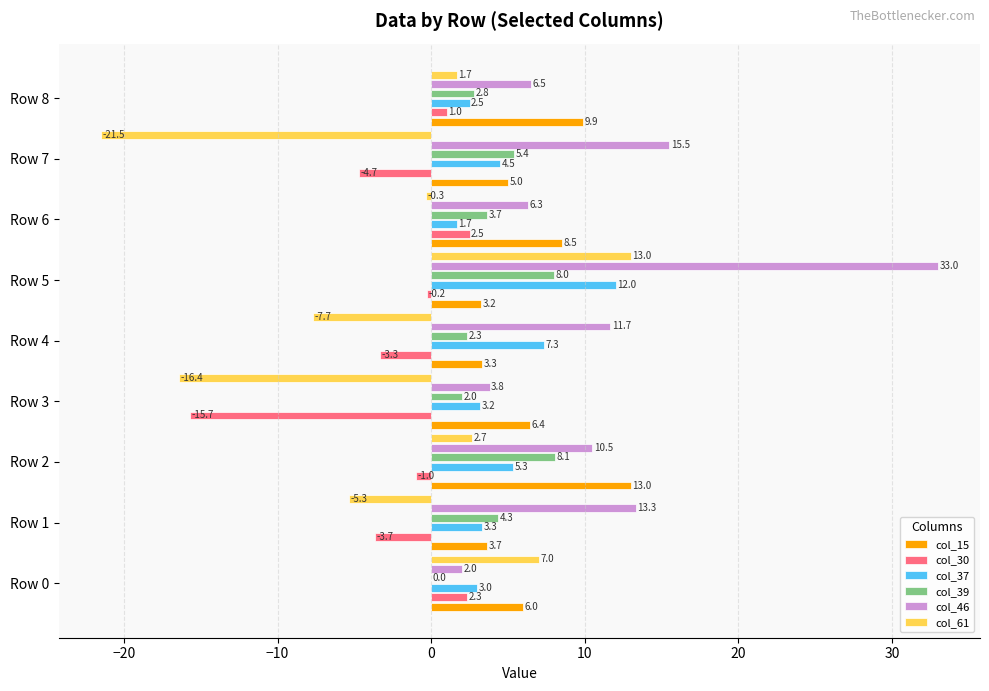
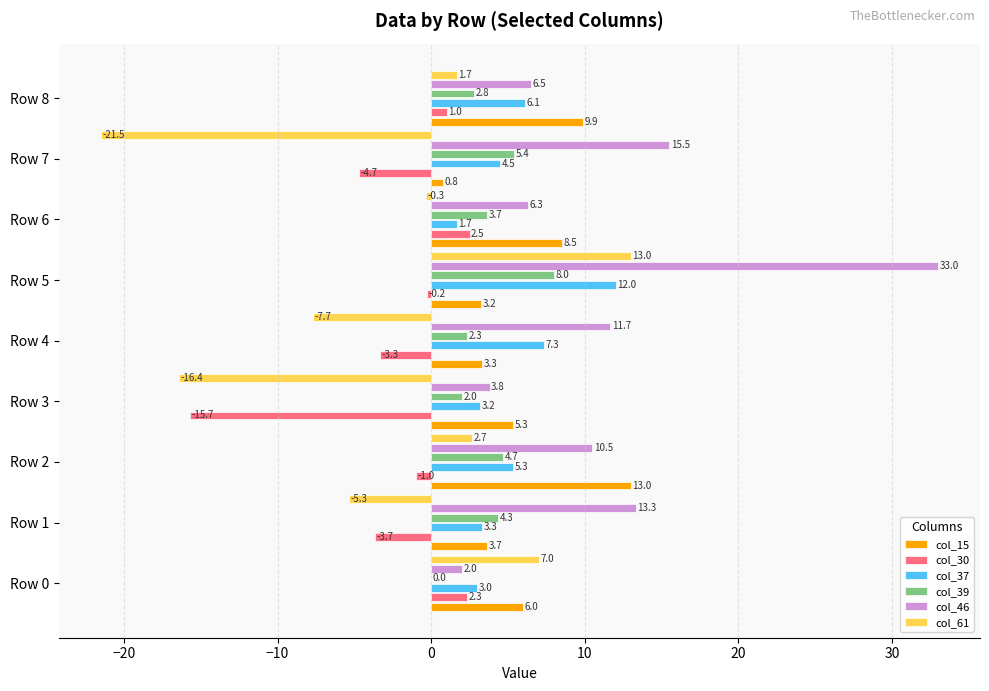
  {
    "col_15": {
      "Row 8": 9.9,
-     "Row 7": 5.0,
+     "Row 7": 0.8,
      "Row 6": 8.5,
      "Row 5": 3.2,
      "Row 4": 3.3,
-     "Row 3": 6.4,
+     "Row 3": 5.3,
      "Row 2": 13.0,
      "Row 1": 3.7,
      "Row 0": 6.0
    },
    "col_30": {
      "Row 8": 1.0,
      "Row 7": -4.7,
      "Row 6": 2.5,
      "Row 5": -0.2,
      "Row 4": -3.3,
      "Row 3": -15.7,
      "Row 2": -1.0,
      "Row 1": -3.7,
      "Row 0": 2.3
    },
    "col_37": {
-     "Row 8": 2.5,
+     "Row 8": 6.1,
      "Row 7": 4.5,
      "Row 6": 1.7,
      "Row 5": 12.0,
      "Row 4": 7.3,
      "Row 3": 3.2,
      "Row 2": 5.3,
      "Row 1": 3.3,
      "Row 0": 3.0
    },
    "col_39": {
      "Row 8": 2.8,
      "Row 7": 5.4,
      "Row 6": 3.7,
      "Row 5": 8.0,
      "Row 4": 2.3,
      "Row 3": 2.0,
-     "Row 2": 8.1,
+     "Row 2": 4.7,
      "Row 1": 4.3,
      "Row 0": 0.0
    },
    "col_46": {
      "Row 8": 6.5,
      "Row 7": 15.5,
      "Row 6": 6.3,
      "Row 5": 33.0,
      "Row 4": 11.7,
      "Row 3": 3.8,
      "Row 2": 10.5,
      "Row 1": 13.3,
      "Row 0": 2.0
    },
    "col_61": {
      "Row 8": 1.7,
      "Row 7": -21.5,
      "Row 6": -0.3,
      "Row 5": 13.0,
      "Row 4": -7.7,
      "Row 3": -16.4,
      "Row 2": 2.7,
      "Row 1": -5.3,
      "Row 0": 7.0
    }
  }
